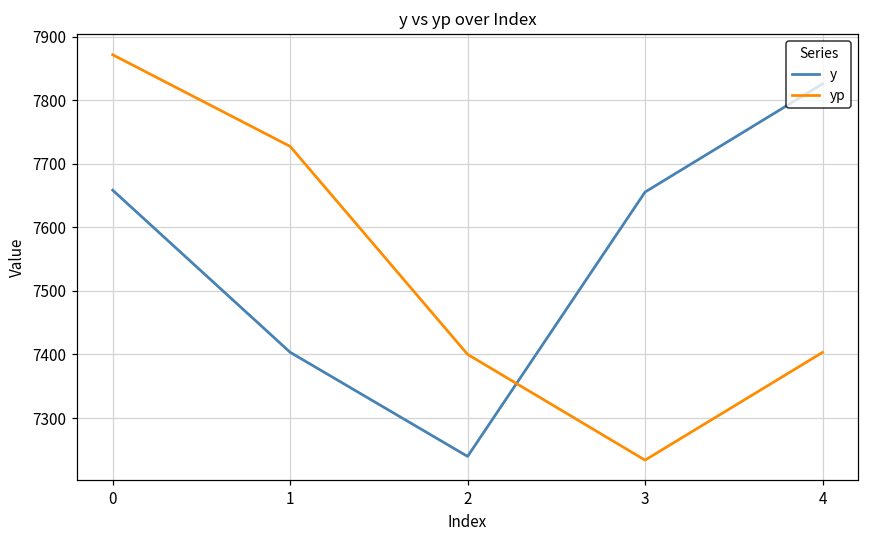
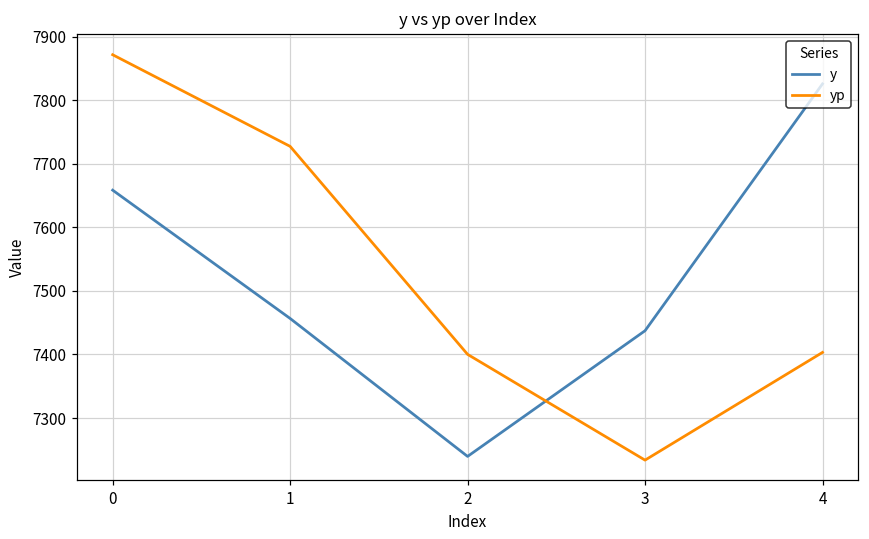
  {
    "y": {
      "0": 7660,
-     "1": 7400,
+     "1": 7460,
      "2": 7240,
-     "3": 7660
+     "3": 7440
    },
    "yp": {
      "0": 7870,
      "1": 7730,
      "2": 7400,
      "3": 7230,
      "4": 7400
    }
  }
